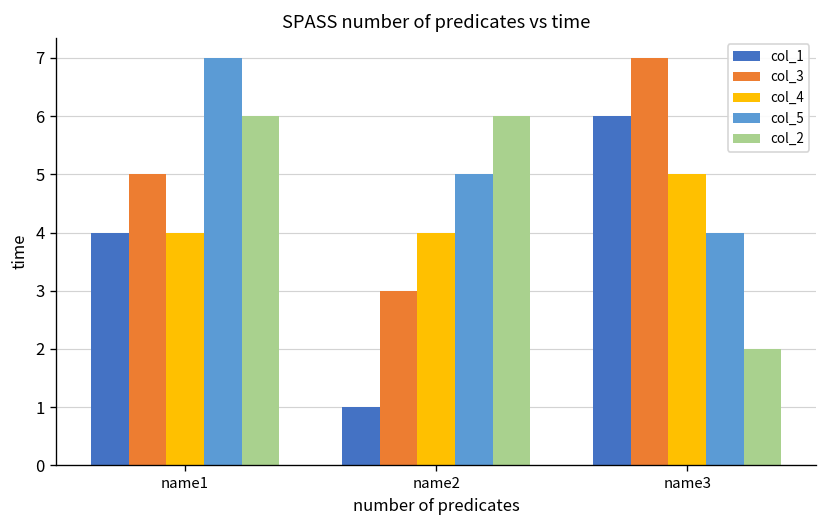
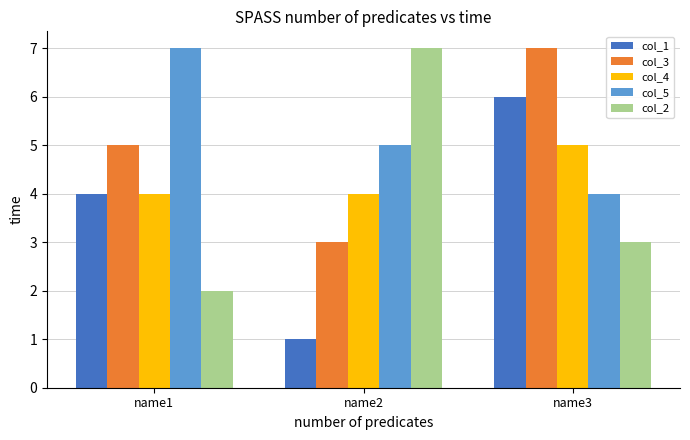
  {
    "col_3": {
      "name1": 5,
      "name2": 3,
      "name3": 7
    },
    "col_4": {
      "name1": 4,
      "name2": 4,
      "name3": 5
    },
    "col_2": {
-     "name1": 6,
-     "name2": 6,
-     "name3": 2
+     "name1": 2,
+     "name2": 7,
+     "name3": 3
    }
  }
